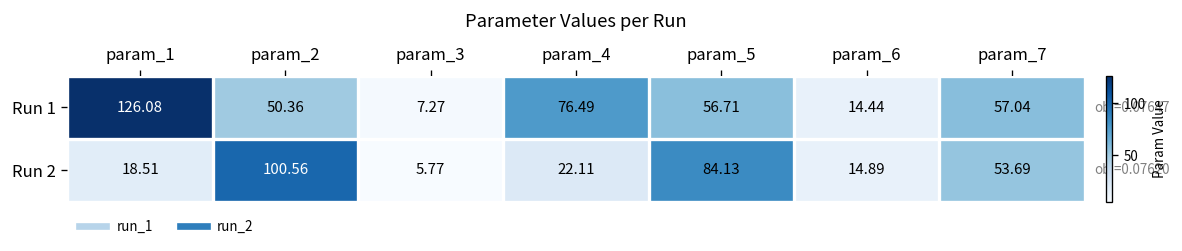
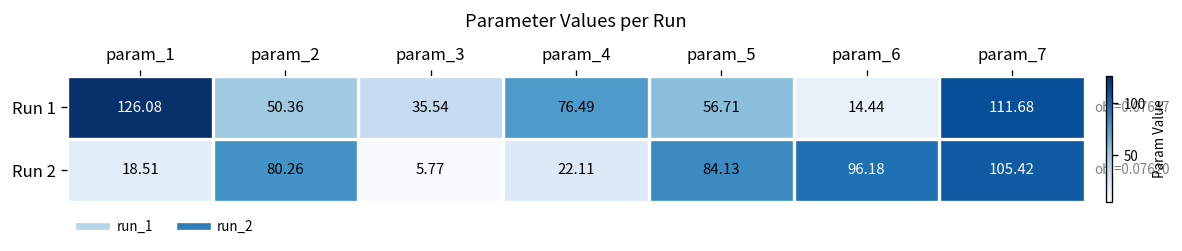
  {
    "Run 1": {
      "param_1": 126.08,
      "param_2": 50.36,
-     "param_3": 7.27,
+     "param_3": 35.54,
      "param_4": 76.49,
      "param_5": 56.71,
      "param_6": 14.44,
-     "param_7": 57.04
+     "param_7": 111.68
    },
    "Run 2": {
      "param_1": 18.51,
-     "param_2": 100.56,
+     "param_2": 80.26,
      "param_3": 5.77,
      "param_4": 22.11,
      "param_5": 84.13,
-     "param_6": 14.89,
-     "param_7": 53.69
+     "param_6": 96.18,
+     "param_7": 105.42
    }
  }
